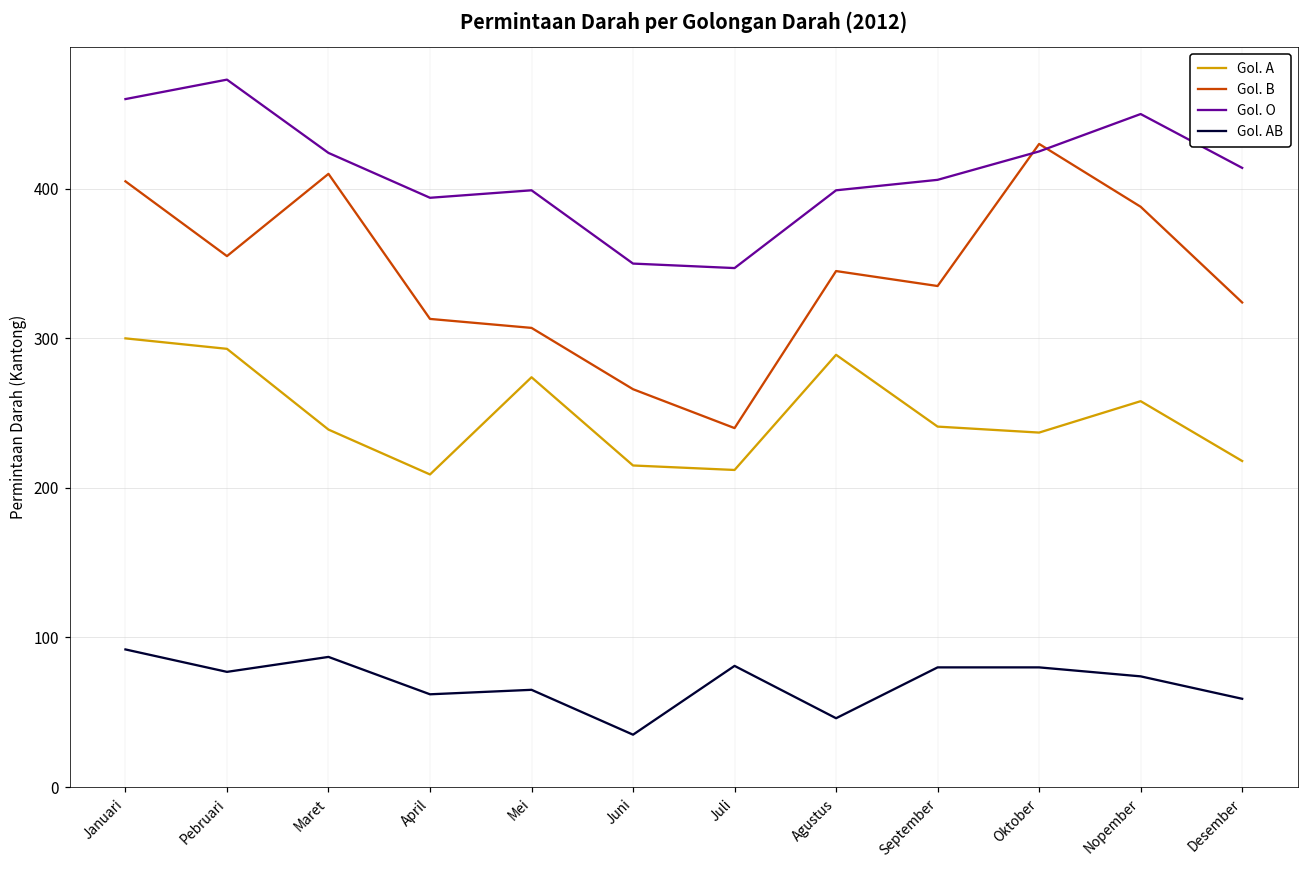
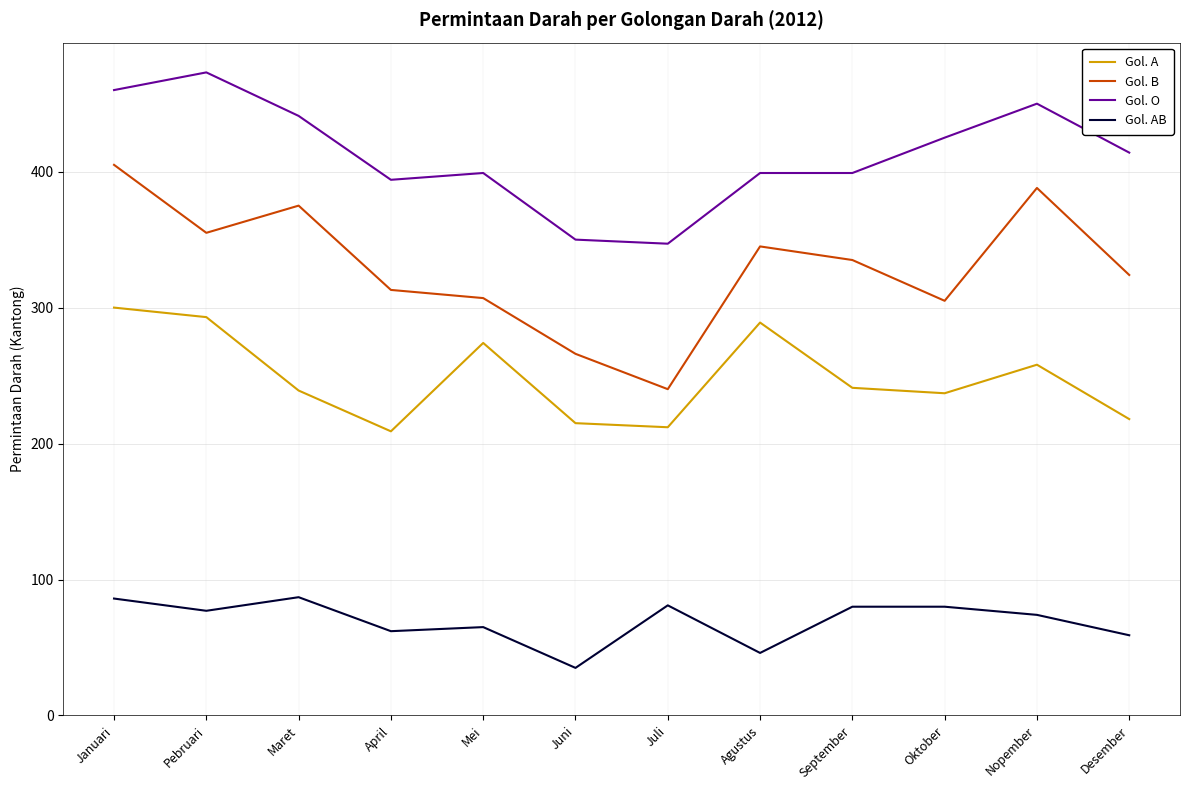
  {
    "Gol. A": {
      "Januari": 300,
      "Pebruari": 293,
      "Maret": 239,
      "April": 209,
      "Mei": 274,
      "Juni": 215,
      "Juli": 212,
      "Agustus": 289,
      "September": 241,
      "Oktober": 237,
      "Nopember": 258,
      "Desember": 218
    },
    "Gol. B": {
      "Januari": 405,
      "Pebruari": 355,
-     "Maret": 410,
+     "Maret": 375,
      "April": 313,
      "Mei": 307,
      "Juni": 266,
      "Juli": 240,
      "Agustus": 345,
      "September": 335,
-     "Oktober": 430,
+     "Oktober": 305,
      "Nopember": 388,
      "Desember": 324
    },
    "Gol. O": {
      "Januari": 460,
      "Pebruari": 473,
-     "Maret": 424,
+     "Maret": 441,
      "April": 394,
      "Mei": 399,
      "Juni": 350,
      "Juli": 347,
      "Agustus": 399,
-     "September": 406,
+     "September": 399,
      "Oktober": 425,
      "Nopember": 450,
      "Desember": 414
    },
    "Gol. AB": {
-     "Januari": 92,
+     "Januari": 86,
      "Pebruari": 77,
      "Maret": 87,
      "April": 62,
      "Mei": 65,
      "Juni": 35,
      "Juli": 81,
      "Agustus": 46,
      "September": 80,
      "Oktober": 80,
      "Nopember": 74,
      "Desember": 59
    }
  }
